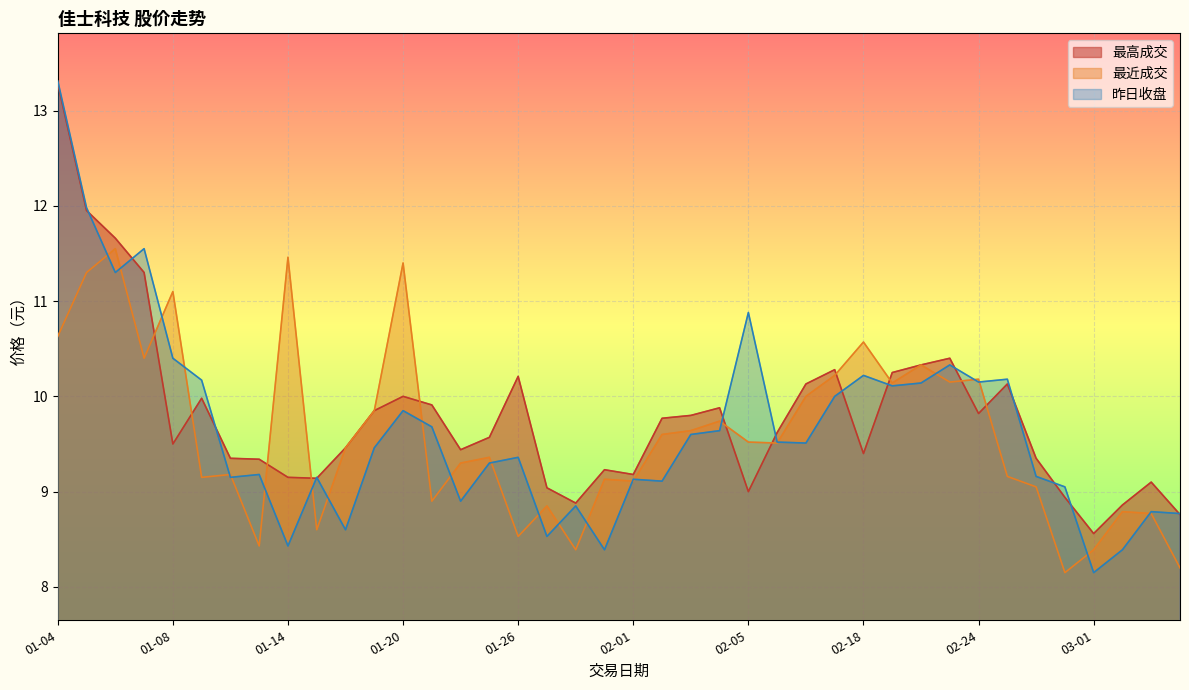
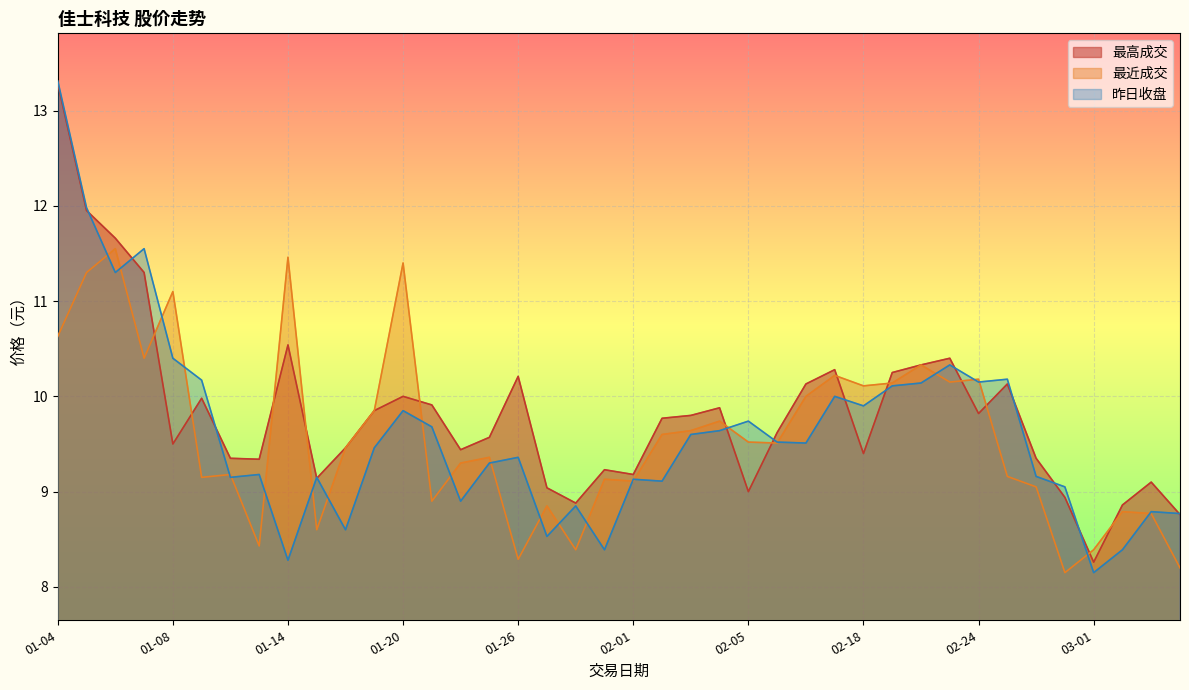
  {
    "最高成交": {
      "01-04": 13.3,
      "01-08": 9.5,
-     "01-14": 9.2,
+     "01-14": 10.5,
      "01-20": 10.0,
      "01-26": 10.2,
      "02-01": 9.2,
      "02-05": 9.0,
      "02-18": 9.4,
      "02-24": 9.8,
-     "03-01": 8.6
+     "03-01": 8.3
    },
    "最近成交": {
      "01-04": 10.6,
      "01-08": 11.1,
      "01-14": 11.5,
      "01-20": 11.4,
-     "01-26": 8.5,
+     "01-26": 8.3,
      "02-05": 9.5,
-     "02-18": 10.6,
+     "02-18": 10.1,
      "02-24": 10.2,
      "03-01": 8.4
    },
    "昨日收盘": {
      "01-04": 13.3,
      "01-08": 10.4,
-     "01-14": 8.4,
+     "01-14": 8.3,
      "01-20": 9.9,
      "01-26": 9.4,
-     "02-05": 10.9,
-     "02-18": 10.2,
+     "02-05": 9.7,
+     "02-18": 9.9,
      "02-24": 10.2,
      "03-01": 8.2
    }
  }
